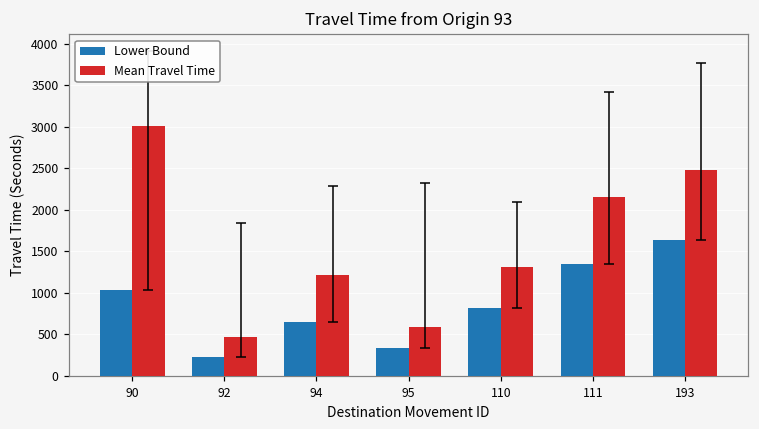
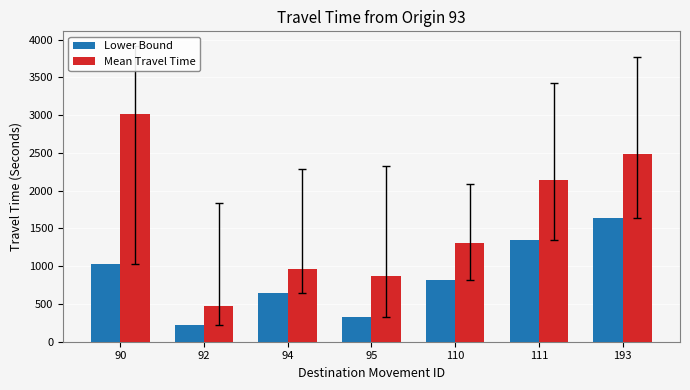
  {
    "Mean Travel Time": {
      "90": 3000,
      "92": 500,
-     "94": 1200,
-     "95": 600,
+     "94": 1000,
+     "95": 900,
      "110": 1300,
      "111": 2100,
      "193": 2500
    }
  }
